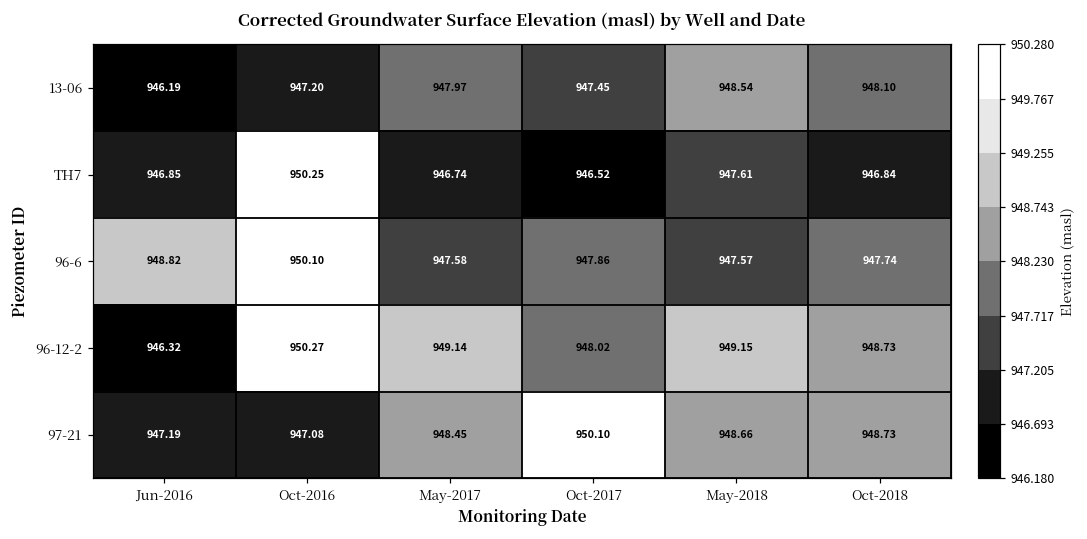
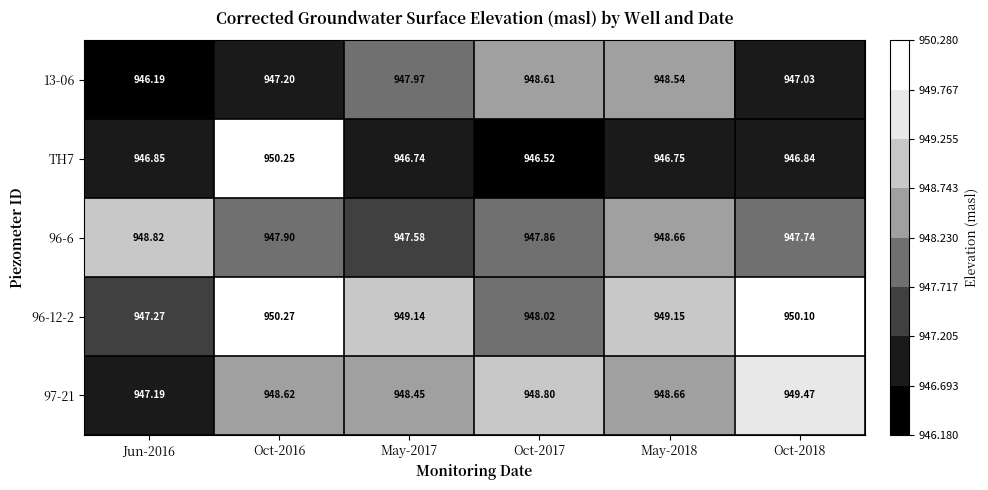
  {
    "13-06": {
      "Jun-2016": 946.19,
      "Oct-2016": 947.20,
      "May-2017": 947.97,
-     "Oct-2017": 947.45,
+     "Oct-2017": 948.61,
      "May-2018": 948.54,
-     "Oct-2018": 948.10
+     "Oct-2018": 947.03
    },
    "TH7": {
      "Jun-2016": 946.85,
      "Oct-2016": 950.25,
      "May-2017": 946.74,
      "Oct-2017": 946.52,
-     "May-2018": 947.61,
+     "May-2018": 946.75,
      "Oct-2018": 946.84
    },
    "96-6": {
      "Jun-2016": 948.82,
-     "Oct-2016": 950.10,
+     "Oct-2016": 947.90,
      "May-2017": 947.58,
      "Oct-2017": 947.86,
-     "May-2018": 947.57,
+     "May-2018": 948.66,
      "Oct-2018": 947.74
    },
    "96-12-2": {
-     "Jun-2016": 946.32,
+     "Jun-2016": 947.27,
      "Oct-2016": 950.27,
      "May-2017": 949.14,
      "Oct-2017": 948.02,
      "May-2018": 949.15,
-     "Oct-2018": 948.73
+     "Oct-2018": 950.10
    },
    "97-21": {
      "Jun-2016": 947.19,
-     "Oct-2016": 947.08,
+     "Oct-2016": 948.62,
      "May-2017": 948.45,
-     "Oct-2017": 950.10,
+     "Oct-2017": 948.80,
      "May-2018": 948.66,
-     "Oct-2018": 948.73
+     "Oct-2018": 949.47
    }
  }
